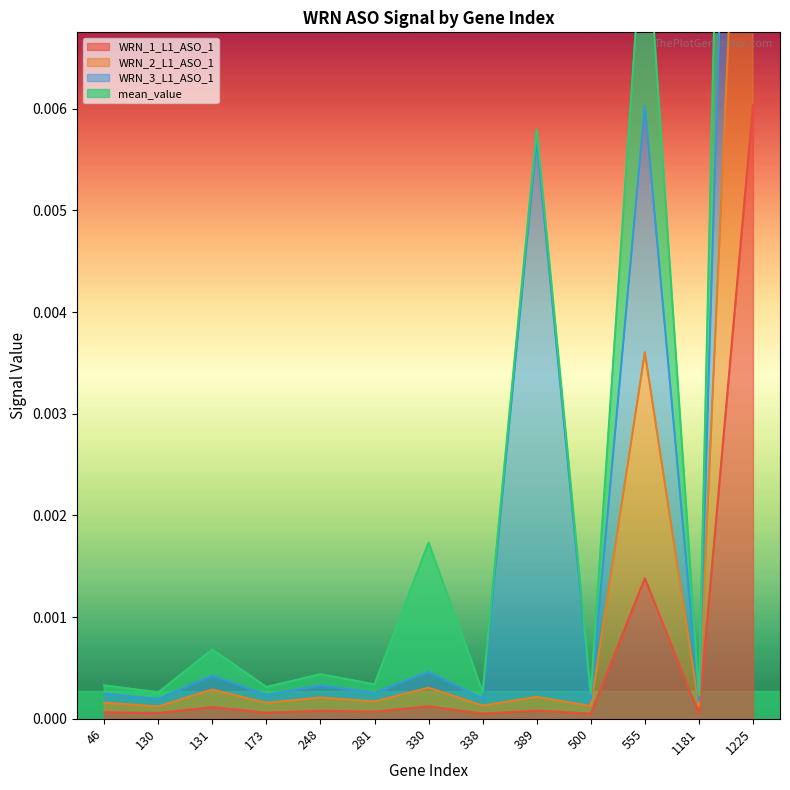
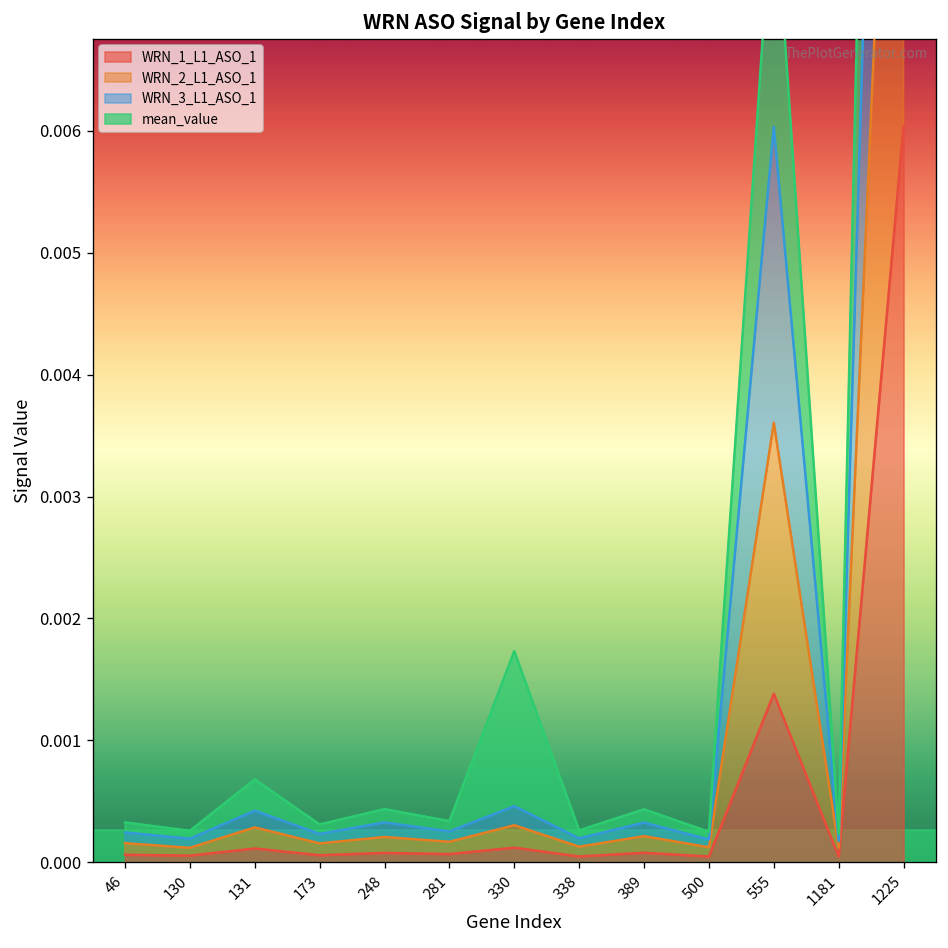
  {
    "WRN_3_L1_ASO_1": {
      "131": 0.00014,
      "248": 0.00012,
      "330": 0.00016,
-     "389": 0.00547,
+     "389": 0.00011,
      "555": 0.00243
    },
    "mean_value": {
      "46": 0.00008,
      "131": 0.00026,
      "173": 0.00008,
      "248": 0.00011,
      "281": 0.00008,
      "330": 0.00127,
      "389": 0.00011
    }
  }
